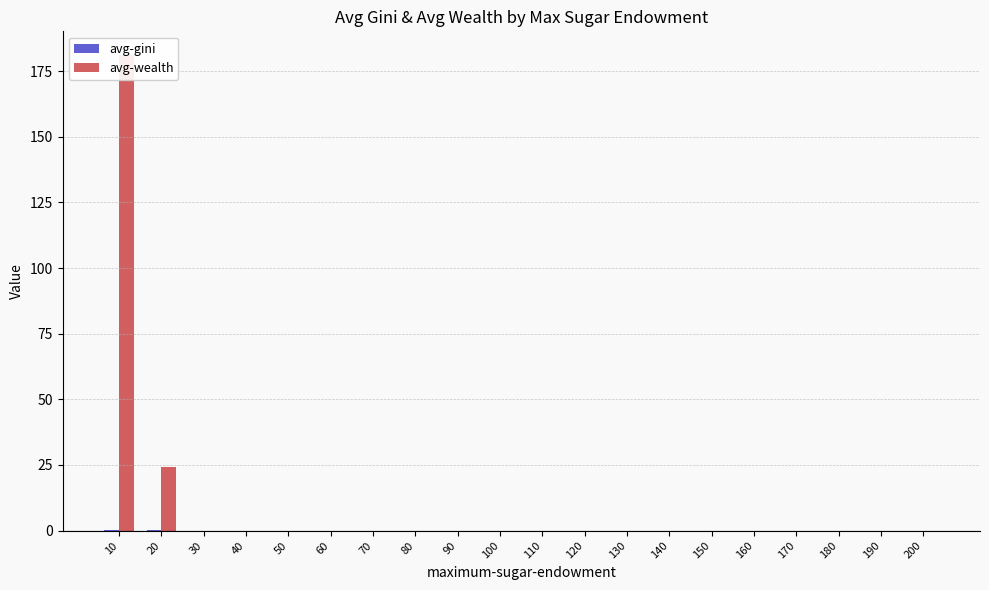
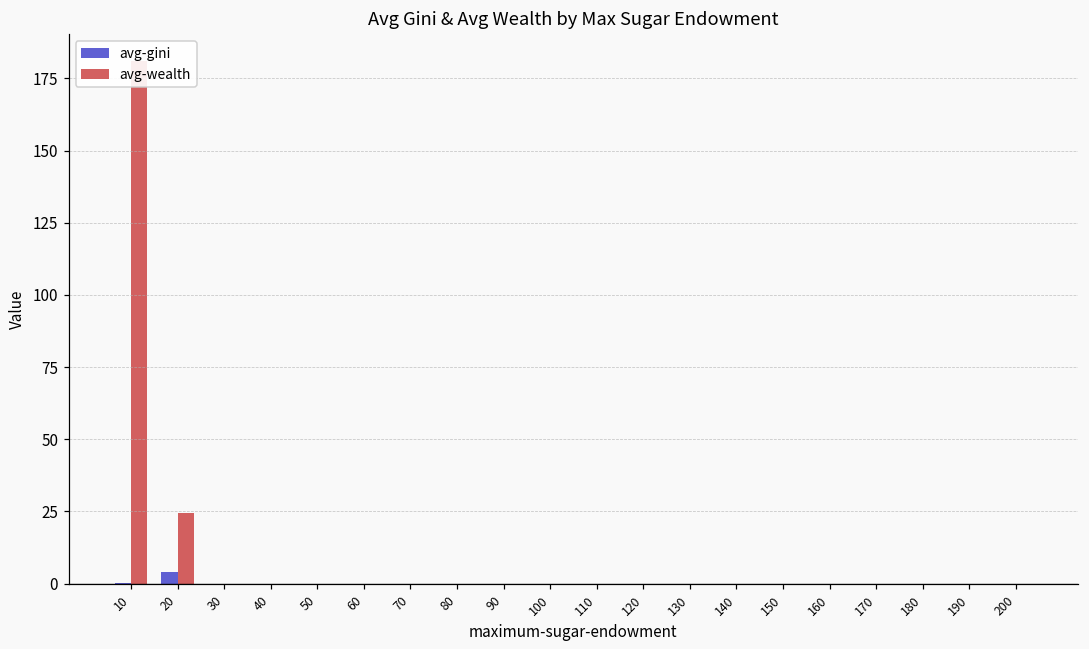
  {
    "avg-gini": {
-     "20": 0,
+     "20": 4,
      "30": 0,
      "40": 0,
      "50": 0,
      "60": 0,
      "70": 0,
      "80": 0,
      "90": 0,
      "100": 0,
      "110": 0,
      "120": 0,
      "130": 0,
      "140": 0,
      "150": 0,
      "160": 0,
      "170": 0,
      "180": 0,
      "190": 0,
      "200": 0
    },
    "avg-wealth": {
      "20": 24,
      "30": 0,
      "40": 0,
      "50": 0,
      "60": 0,
      "70": 0,
      "80": 0,
      "90": 0,
      "100": 0,
      "110": 0,
      "120": 0,
      "130": 0,
      "140": 0,
      "150": 0,
      "160": 0,
      "170": 0,
      "180": 0,
      "190": 0,
      "200": 0
    }
  }
